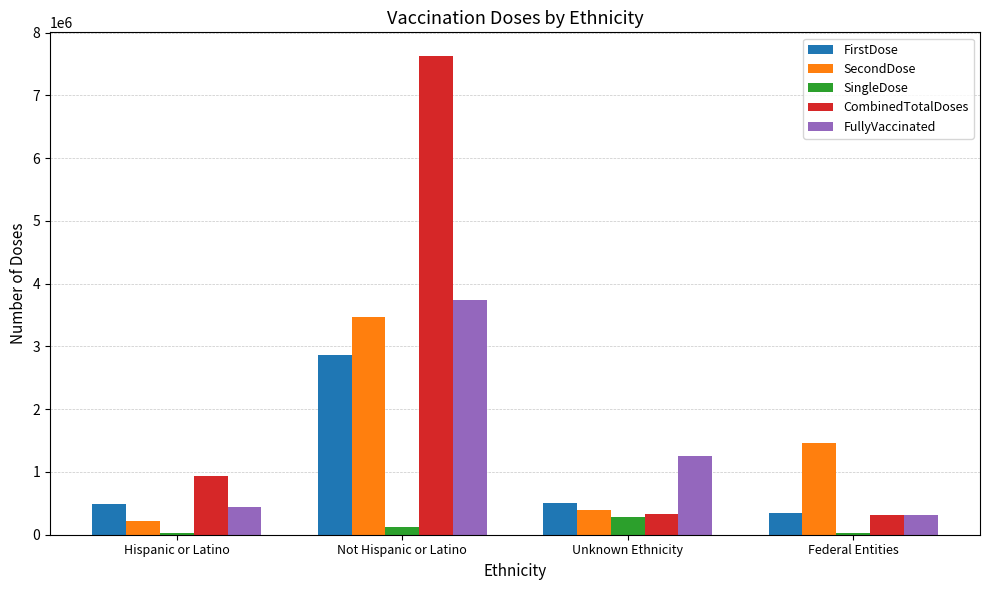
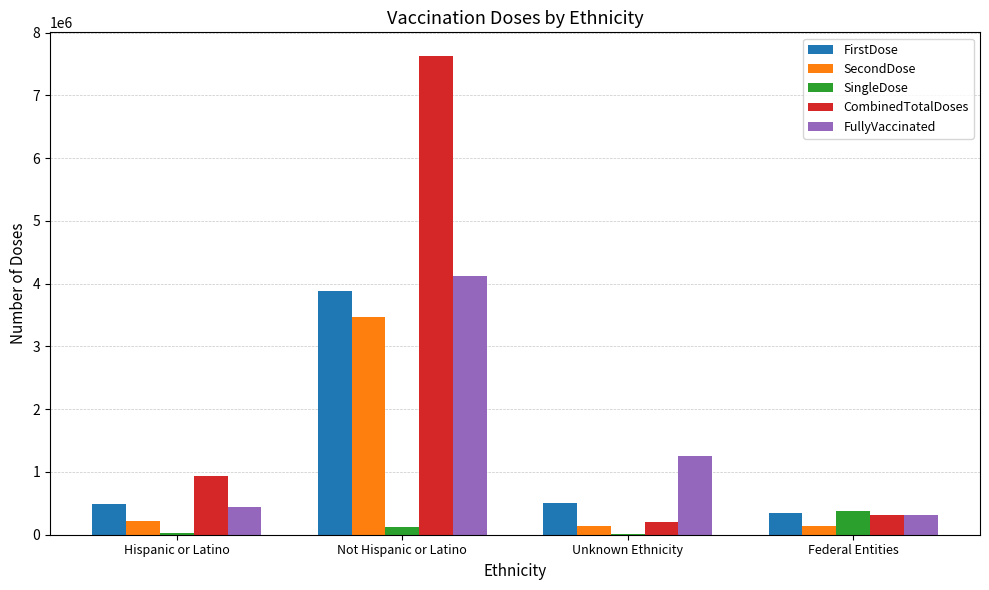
  {
    "FirstDose": {
      "Hispanic or Latino": 500000,
-     "Not Hispanic or Latino": 2900000,
+     "Not Hispanic or Latino": 3900000,
      "Unknown Ethnicity": 500000,
      "Federal Entities": 400000
    },
    "SecondDose": {
      "Hispanic or Latino": 200000,
      "Not Hispanic or Latino": 3500000,
-     "Unknown Ethnicity": 400000,
-     "Federal Entities": 1500000
+     "Unknown Ethnicity": 100000,
+     "Federal Entities": 100000
    },
    "SingleDose": {
      "Not Hispanic or Latino": 100000,
-     "Unknown Ethnicity": 300000,
-     "Federal Entities": 0
+     "Unknown Ethnicity": 0,
+     "Federal Entities": 400000
    },
    "CombinedTotalDoses": {
      "Hispanic or Latino": 900000,
      "Not Hispanic or Latino": 7600000,
-     "Unknown Ethnicity": 300000,
+     "Unknown Ethnicity": 200000,
      "Federal Entities": 300000
    },
    "FullyVaccinated": {
      "Hispanic or Latino": 400000,
-     "Not Hispanic or Latino": 3700000,
+     "Not Hispanic or Latino": 4100000,
      "Unknown Ethnicity": 1300000,
      "Federal Entities": 300000
    }
  }
